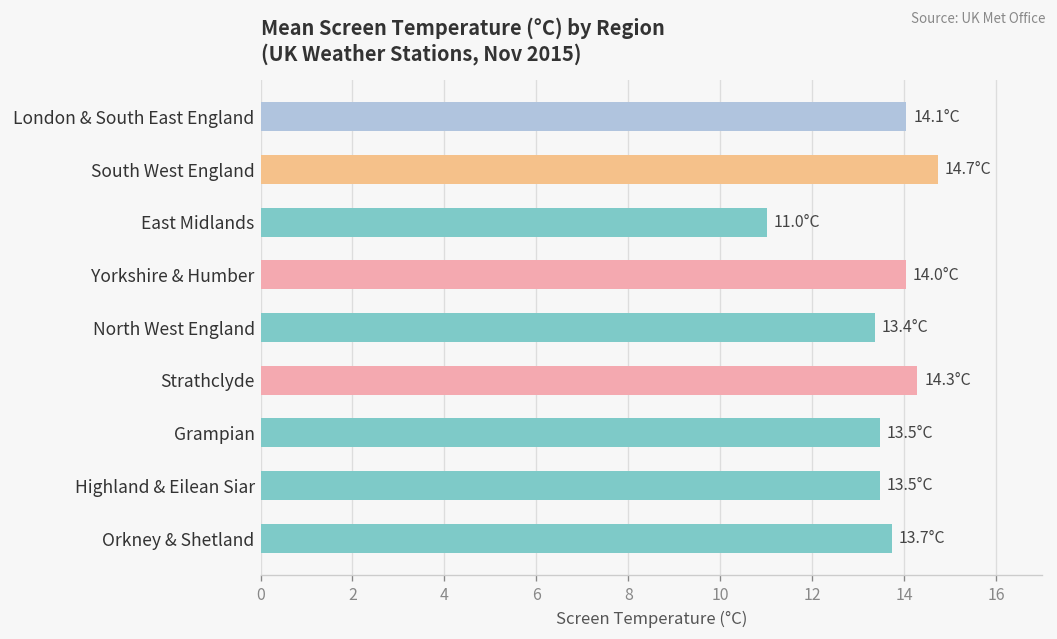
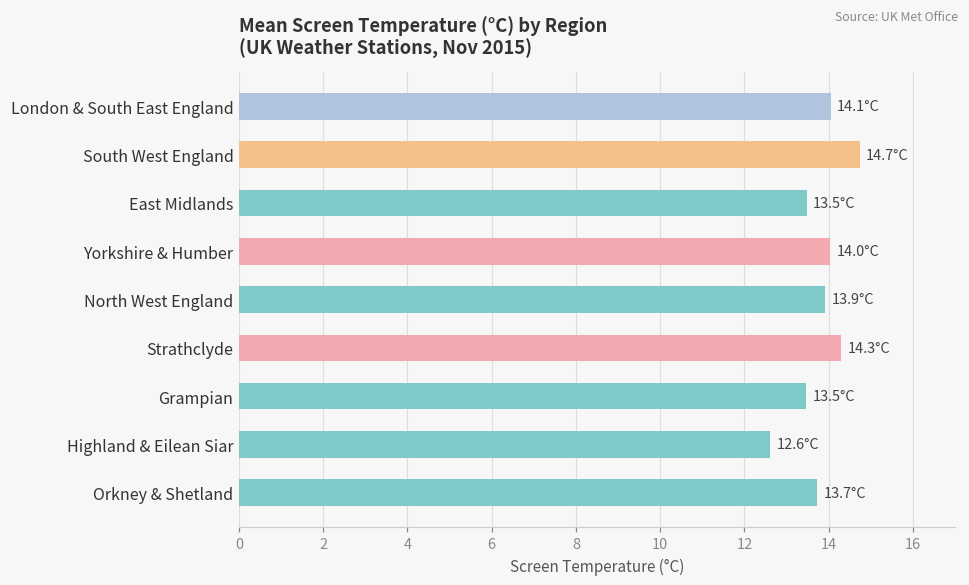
  {
    "London & South East England": "14.1°C",
    "South West England": "14.7°C",
-   "East Midlands": "11.0°C",
+   "East Midlands": "13.5°C",
    "Yorkshire & Humber": "14.0°C",
-   "North West England": "13.4°C",
+   "North West England": "13.9°C",
    "Strathclyde": "14.3°C",
    "Grampian": "13.5°C",
-   "Highland & Eilean Siar": "13.5°C",
+   "Highland & Eilean Siar": "12.6°C",
    "Orkney & Shetland": "13.7°C"
  }
